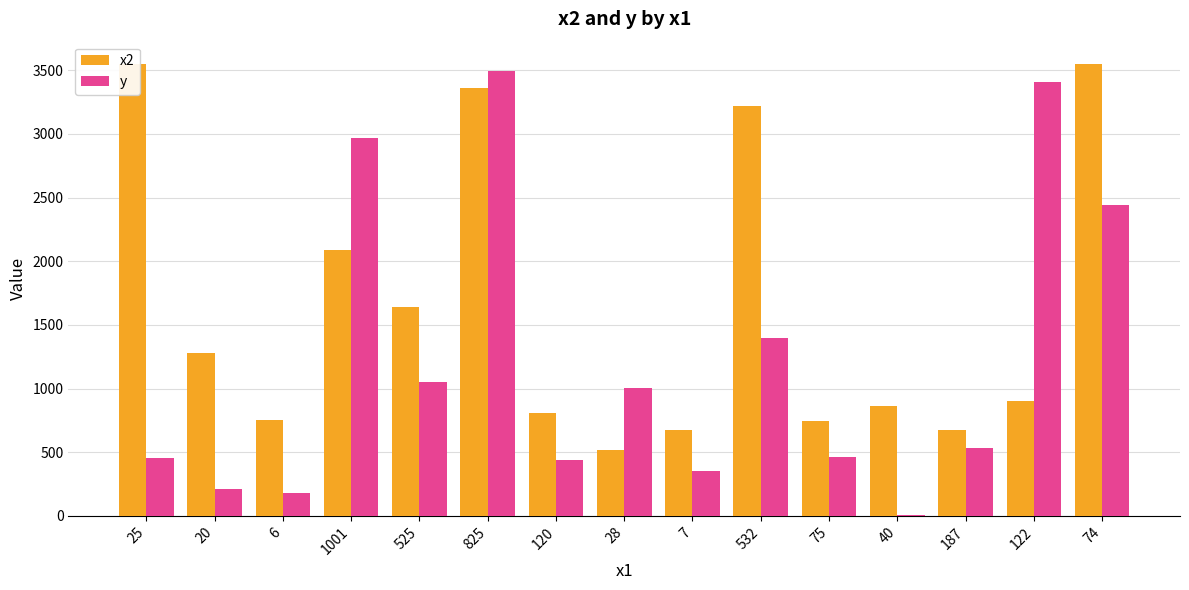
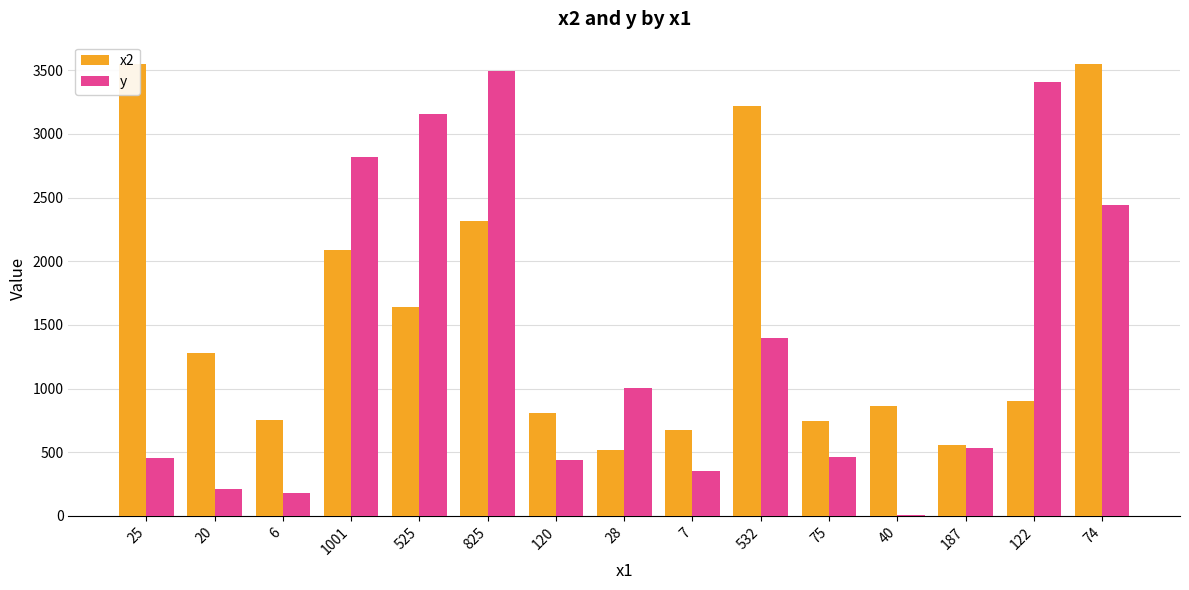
  {
    "x2": {
      "20": 1280,
      "6": 750,
      "1001": 2090,
      "525": 1640,
-     "825": 3360,
+     "825": 2320,
      "120": 810,
      "28": 520,
      "7": 670,
      "532": 3220,
      "75": 750,
      "40": 860,
-     "187": 670,
+     "187": 560,
      "122": 900,
      "74": 3550
    },
    "y": {
      "25": 450,
      "20": 210,
      "6": 180,
-     "1001": 2970,
-     "525": 1050,
+     "1001": 2820,
+     "525": 3160,
      "825": 3500,
      "120": 440,
      "28": 1000,
      "7": 350,
      "532": 1400,
      "75": 460,
      "187": 540,
      "122": 3410,
      "74": 2440
    }
  }
